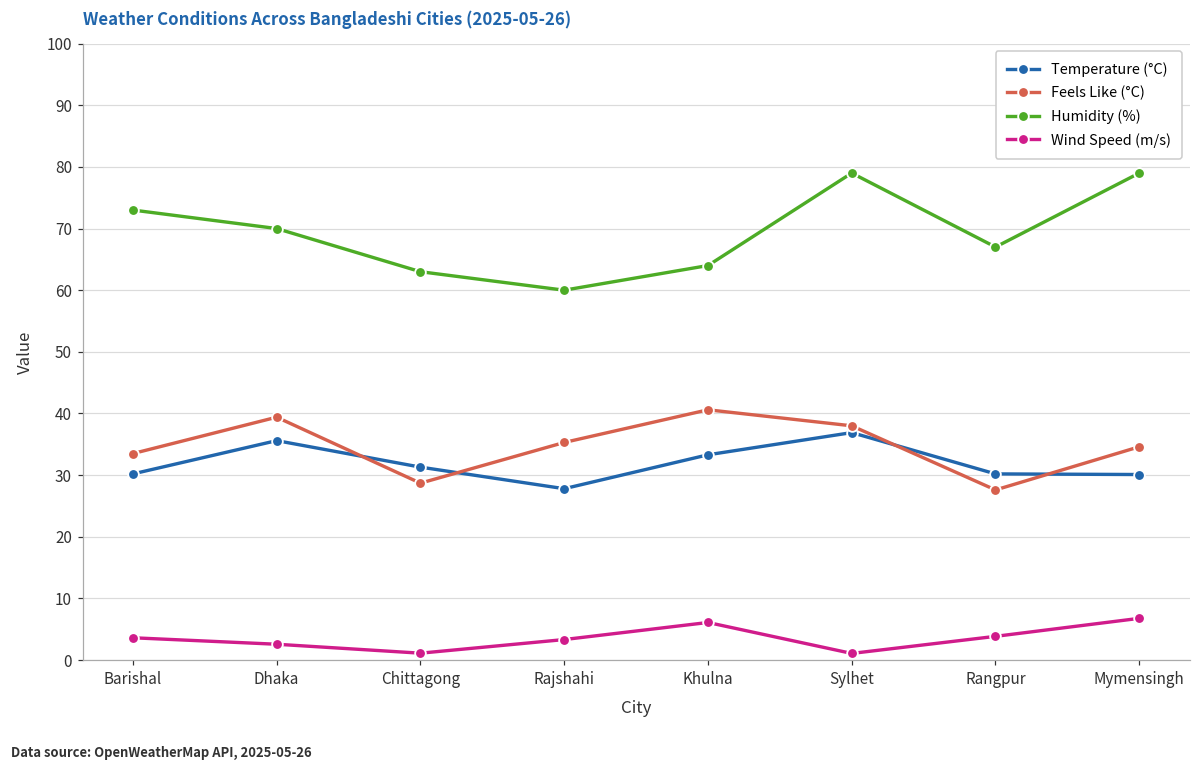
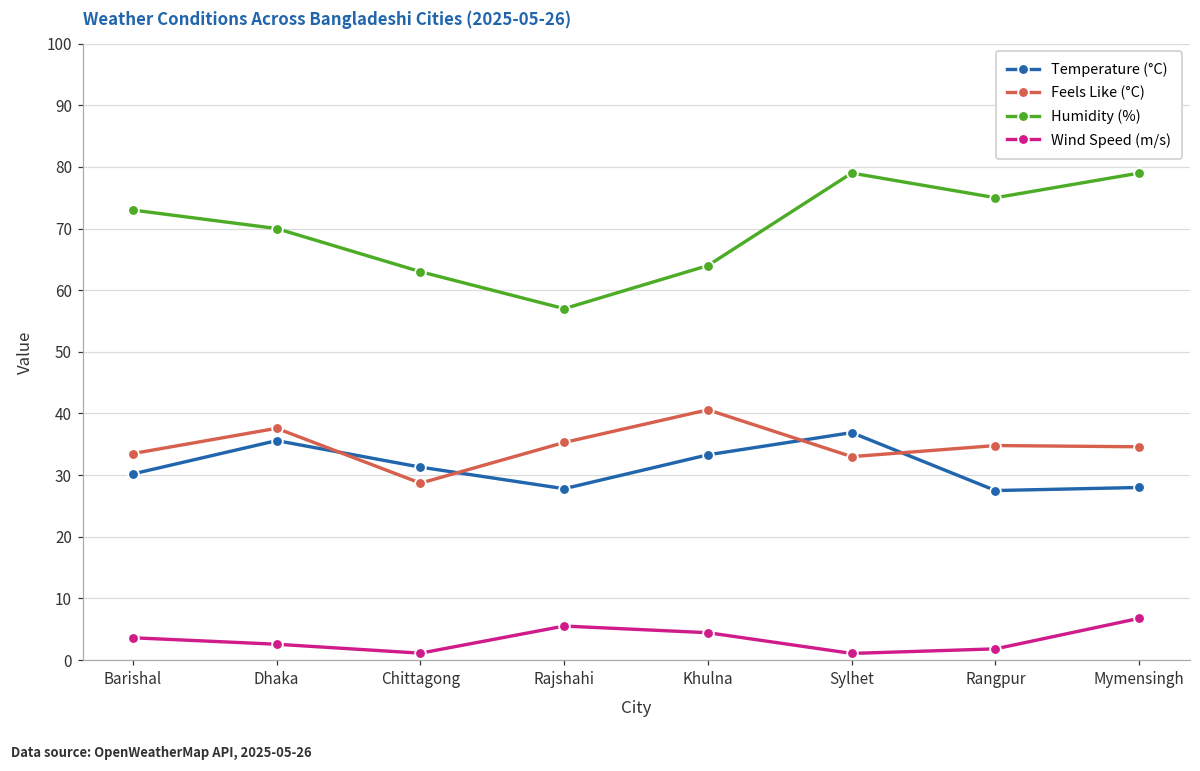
  {
    "Temperature (°C)": {
      "Barishal": 30,
      "Dhaka": 36,
      "Chittagong": 31,
      "Rajshahi": 28,
      "Khulna": 33,
      "Sylhet": 37,
-     "Rangpur": 30,
-     "Mymensingh": 30
+     "Rangpur": 28,
+     "Mymensingh": 28
    },
    "Feels Like (°C)": {
      "Barishal": 34,
-     "Dhaka": 39,
+     "Dhaka": 38,
      "Chittagong": 29,
      "Rajshahi": 35,
      "Khulna": 41,
-     "Sylhet": 38,
-     "Rangpur": 28,
+     "Sylhet": 33,
+     "Rangpur": 35,
      "Mymensingh": 35
    },
    "Humidity (%)": {
      "Barishal": 73,
      "Dhaka": 70,
      "Chittagong": 63,
-     "Rajshahi": 60,
+     "Rajshahi": 57,
      "Khulna": 64,
      "Sylhet": 79,
-     "Rangpur": 67,
+     "Rangpur": 75,
      "Mymensingh": 79
    },
    "Wind Speed (m/s)": {
      "Barishal": 4,
      "Dhaka": 3,
      "Chittagong": 1,
-     "Rajshahi": 3,
-     "Khulna": 6,
+     "Rajshahi": 6,
+     "Khulna": 4,
      "Sylhet": 1,
-     "Rangpur": 4,
+     "Rangpur": 2,
      "Mymensingh": 7
    }
  }
